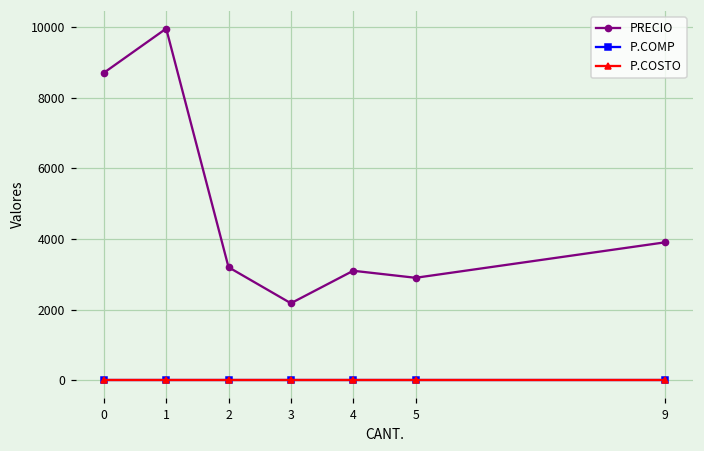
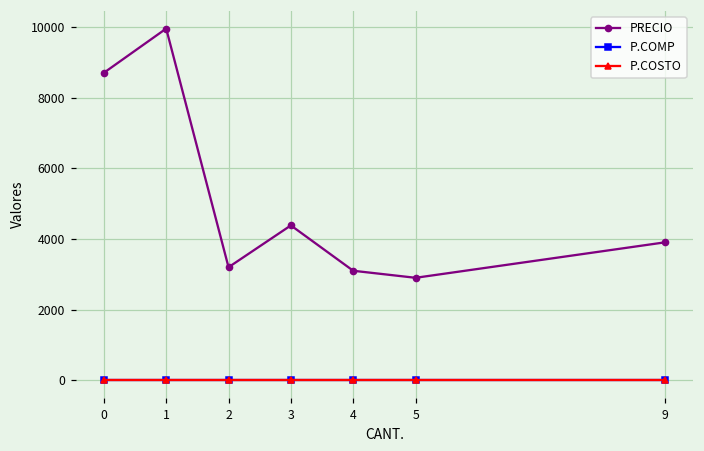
  {
    "PRECIO": {
      "0": 8700,
      "1": 10000,
      "2": 3200,
-     "3": 2200,
+     "3": 4400,
      "4": 3100,
      "5": 2900,
      "9": 3900
    },
    "P.COSTO": {
      "0": 0,
      "1": 0,
      "2": 0,
      "3": 0,
      "4": 0,
      "5": 0,
      "9": 0
    }
  }
